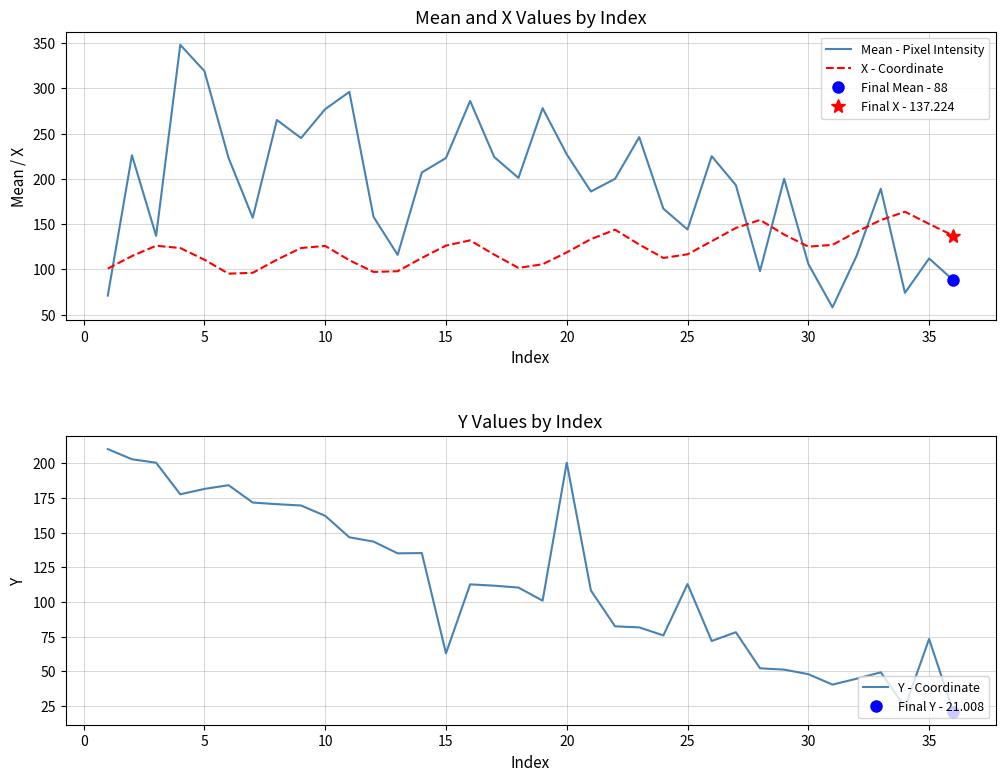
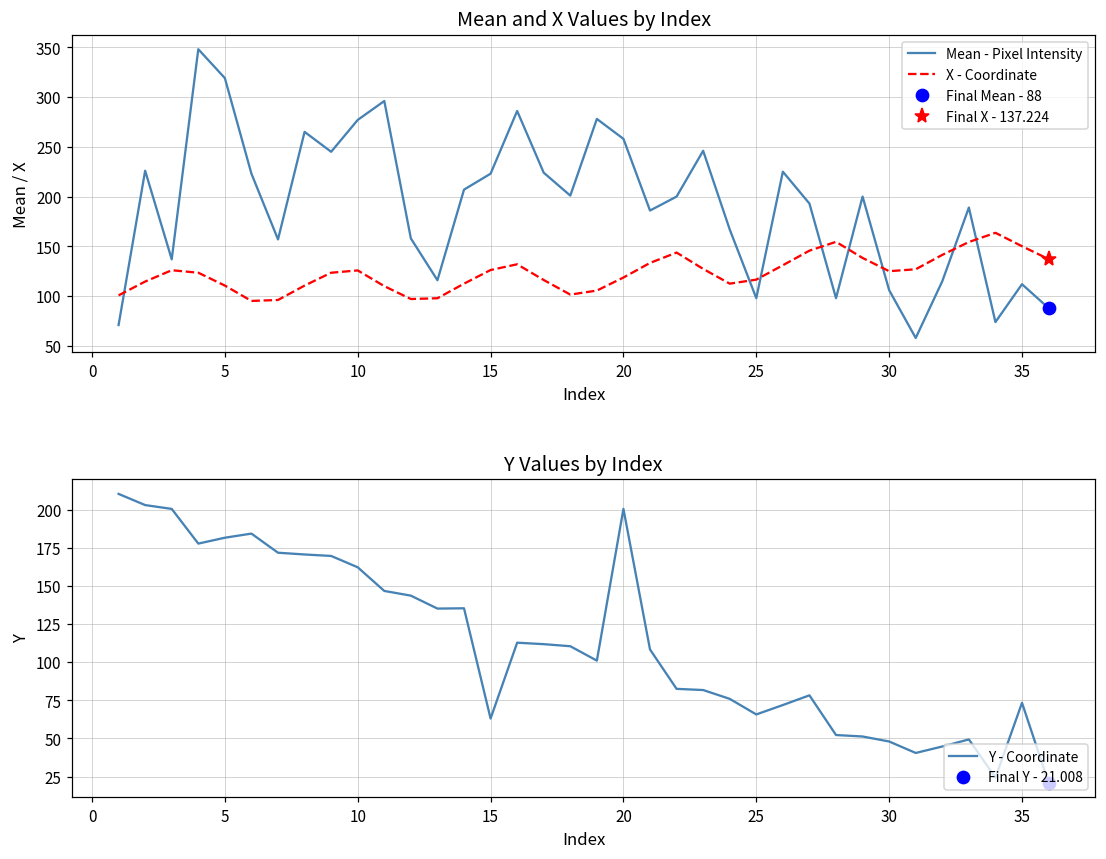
  {
    "Mean and X Values by Index": {
      "Mean - Pixel Intensity": {
        "5": 320,
        "10": 280,
        "15": 220,
-       "20": 230,
-       "25": 140,
+       "20": 260,
+       "25": 100,
        "30": 110,
        "35": 110
      }
    },
    "Y Values by Index": {
      "Y - Coordinate": {
        "5": 182,
        "10": 162,
        "15": 63,
        "20": 200,
-       "25": 113,
+       "25": 66,
        "30": 48,
        "35": 73
      }
    }
  }
